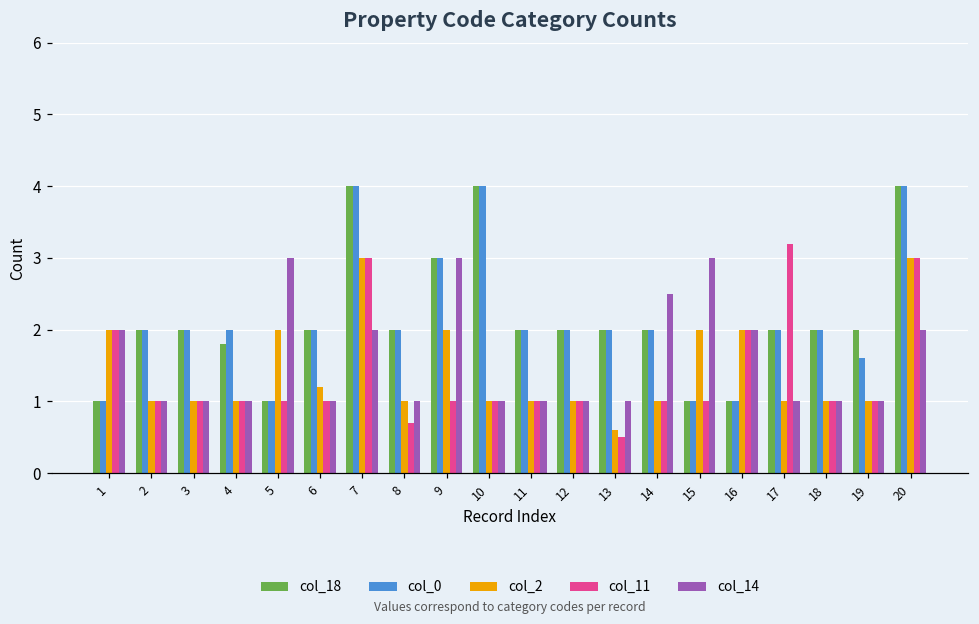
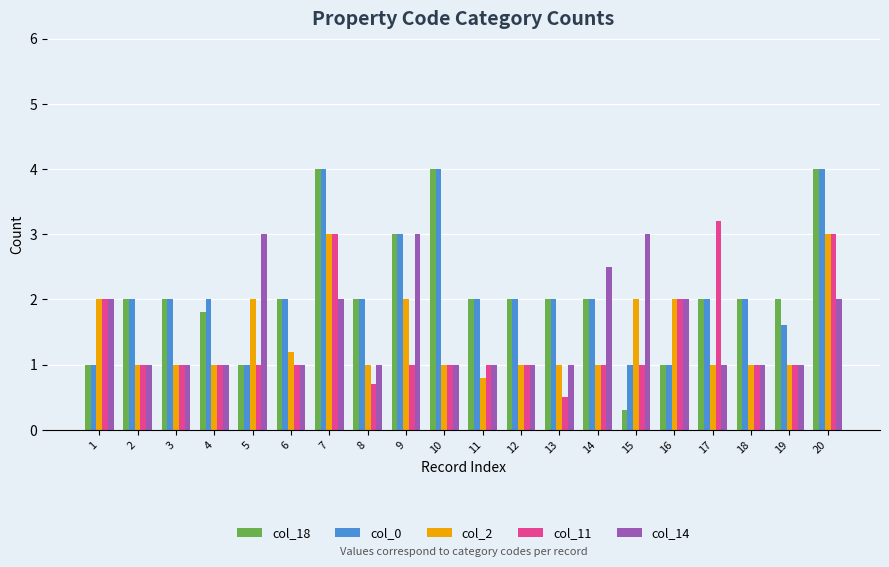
  {
    "col_18": {
      "1": 1.0,
      "2": 2.0,
      "3": 2.0,
      "4": 1.8,
      "5": 1.0,
      "6": 2.0,
      "7": 4.0,
      "8": 2.0,
      "9": 3.0,
      "10": 4.0,
      "11": 2.0,
      "12": 2.0,
      "13": 2.0,
      "14": 2.0,
-     "15": 1.0,
+     "15": 0.3,
      "16": 1.0,
      "17": 2.0,
      "18": 2.0,
      "19": 2.0,
      "20": 4.0
    },
    "col_0": {
      "1": 1.0,
      "2": 2.0,
      "3": 2.0,
      "4": 2.0,
      "5": 1.0,
      "6": 2.0,
      "7": 4.0,
      "8": 2.0,
      "9": 3.0,
      "10": 4.0,
      "11": 2.0,
      "12": 2.0,
      "13": 2.0,
      "14": 2.0,
      "15": 1.0,
      "16": 1.0,
      "17": 2.0,
      "18": 2.0,
      "19": 1.6,
      "20": 4.0
    },
    "col_2": {
      "1": 2.0,
      "2": 1.0,
      "3": 1.0,
      "4": 1.0,
      "5": 2.0,
      "6": 1.2,
      "7": 3.0,
      "8": 1.0,
      "9": 2.0,
      "10": 1.0,
-     "11": 1.0,
+     "11": 0.8,
      "12": 1.0,
-     "13": 0.6,
+     "13": 1.0,
      "14": 1.0,
      "15": 2.0,
      "16": 2.0,
      "17": 1.0,
      "18": 1.0,
      "19": 1.0,
      "20": 3.0
    },
    "col_11": {
      "1": 2.0,
      "2": 1.0,
      "3": 1.0,
      "4": 1.0,
      "5": 1.0,
      "6": 1.0,
      "7": 3.0,
      "8": 0.7,
      "9": 1.0,
      "10": 1.0,
      "11": 1.0,
      "12": 1.0,
      "13": 0.5,
      "14": 1.0,
      "15": 1.0,
      "16": 2.0,
      "17": 3.2,
      "18": 1.0,
      "19": 1.0,
      "20": 3.0
    },
    "col_14": {
      "1": 2.0,
      "2": 1.0,
      "3": 1.0,
      "4": 1.0,
      "5": 3.0,
      "6": 1.0,
      "7": 2.0,
      "8": 1.0,
      "9": 3.0,
      "10": 1.0,
      "11": 1.0,
      "12": 1.0,
      "13": 1.0,
      "14": 2.5,
      "15": 3.0,
      "16": 2.0,
      "17": 1.0,
      "18": 1.0,
      "19": 1.0,
      "20": 2.0
    }
  }
